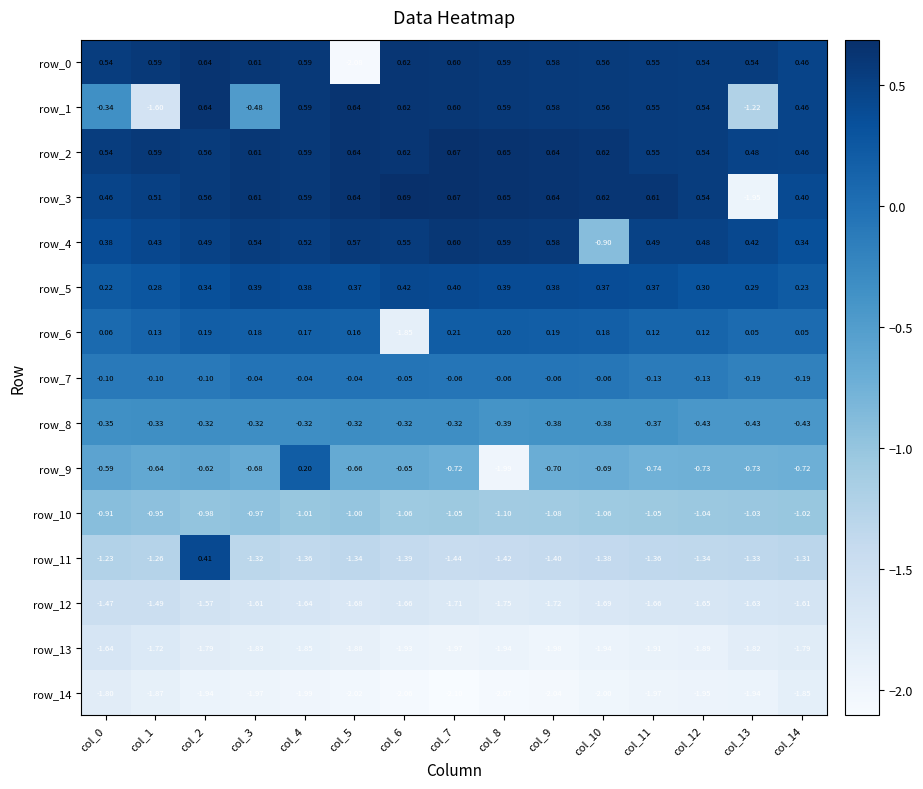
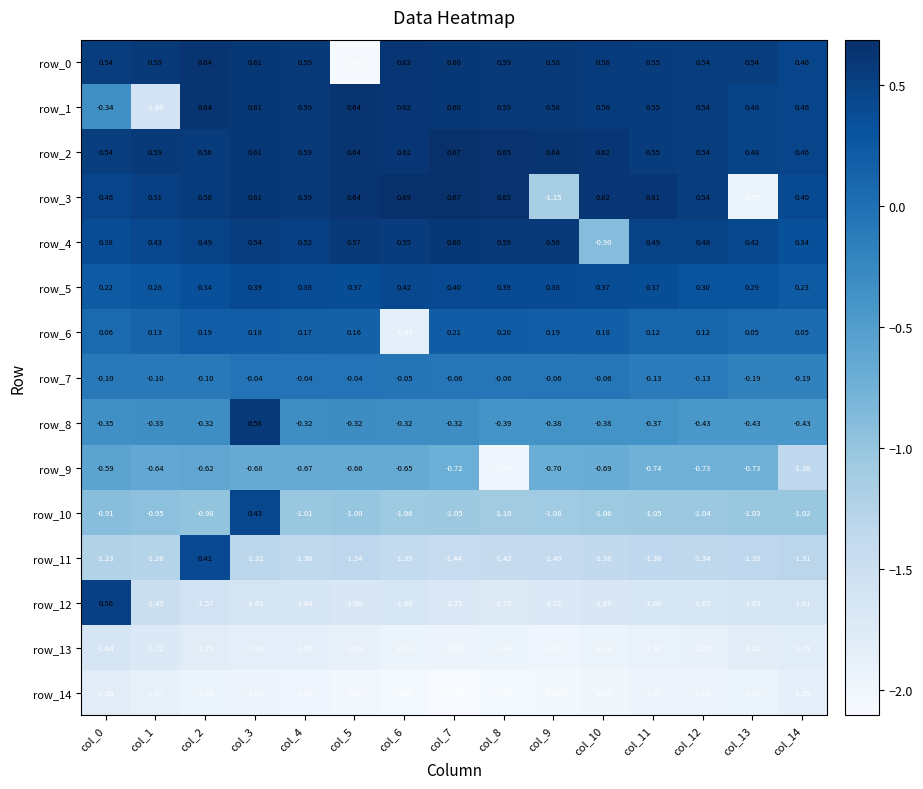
  {
    "row_0": {
      "col_0": 0.54,
      "col_1": 0.59,
      "col_2": 0.64,
      "col_3": 0.61,
      "col_4": 0.59,
      "col_6": 0.62,
      "col_7": 0.60,
      "col_8": 0.59,
      "col_9": 0.58,
      "col_10": 0.56,
      "col_11": 0.55,
      "col_12": 0.54,
      "col_13": 0.54,
      "col_14": 0.46
    },
    "row_1": {
      "col_0": -0.34,
      "col_2": 0.64,
-     "col_3": -0.48,
+     "col_3": 0.61,
      "col_4": 0.59,
      "col_5": 0.64,
      "col_6": 0.62,
      "col_7": 0.60,
      "col_8": 0.59,
      "col_9": 0.58,
      "col_10": 0.56,
      "col_11": 0.55,
      "col_12": 0.54,
-     "col_13": -1.22,
+     "col_13": 0.48,
      "col_14": 0.46
    },
    "row_2": {
      "col_0": 0.54,
      "col_1": 0.59,
      "col_2": 0.56,
      "col_3": 0.61,
      "col_4": 0.59,
      "col_5": 0.64,
      "col_6": 0.62,
      "col_7": 0.67,
      "col_8": 0.65,
      "col_9": 0.64,
      "col_10": 0.62,
      "col_11": 0.55,
      "col_12": 0.54,
      "col_13": 0.48,
      "col_14": 0.46
    },
    "row_3": {
      "col_0": 0.46,
      "col_1": 0.51,
      "col_2": 0.56,
      "col_3": 0.61,
      "col_4": 0.59,
      "col_5": 0.64,
      "col_6": 0.69,
      "col_7": 0.67,
      "col_8": 0.65,
-     "col_9": 0.64,
+     "col_9": -1.15,
      "col_10": 0.62,
      "col_11": 0.61,
      "col_12": 0.54,
      "col_14": 0.40
    },
    "row_4": {
      "col_0": 0.38,
      "col_1": 0.43,
      "col_2": 0.49,
      "col_3": 0.54,
      "col_4": 0.52,
      "col_5": 0.57,
      "col_6": 0.55,
      "col_7": 0.60,
      "col_8": 0.59,
      "col_9": 0.58,
      "col_10": -0.90,
      "col_11": 0.49,
      "col_12": 0.48,
      "col_13": 0.42,
      "col_14": 0.34
    },
    "row_5": {
      "col_0": 0.22,
      "col_1": 0.28,
      "col_2": 0.34,
      "col_3": 0.39,
      "col_4": 0.38,
      "col_5": 0.37,
      "col_6": 0.42,
      "col_7": 0.40,
      "col_8": 0.39,
      "col_9": 0.38,
      "col_10": 0.37,
      "col_11": 0.37,
      "col_12": 0.30,
      "col_13": 0.29,
      "col_14": 0.23
    },
    "row_6": {
      "col_0": 0.06,
      "col_1": 0.13,
      "col_2": 0.19,
      "col_3": 0.18,
      "col_4": 0.17,
      "col_5": 0.16,
      "col_7": 0.21,
      "col_8": 0.20,
      "col_9": 0.19,
      "col_10": 0.18,
      "col_11": 0.12,
      "col_12": 0.12,
      "col_13": 0.05,
      "col_14": 0.05
    },
    "row_7": {
      "col_0": -0.10,
      "col_1": -0.10,
      "col_2": -0.10,
      "col_3": -0.04,
      "col_4": -0.04,
      "col_5": -0.04,
      "col_6": -0.05,
      "col_7": -0.06,
      "col_8": -0.06,
      "col_9": -0.06,
      "col_10": -0.06,
      "col_11": -0.13,
      "col_12": -0.13,
      "col_13": -0.19,
      "col_14": -0.19
    },
    "row_8": {
      "col_0": -0.35,
      "col_1": -0.33,
      "col_2": -0.32,
-     "col_3": -0.32,
+     "col_3": 0.58,
      "col_4": -0.32,
      "col_5": -0.32,
      "col_6": -0.32,
      "col_7": -0.32,
      "col_8": -0.39,
      "col_9": -0.38,
      "col_10": -0.38,
      "col_11": -0.37,
      "col_12": -0.43,
      "col_13": -0.43,
      "col_14": -0.43
    },
    "row_9": {
      "col_0": -0.59,
      "col_1": -0.64,
      "col_2": -0.62,
      "col_3": -0.68,
-     "col_4": 0.20,
+     "col_4": -0.67,
      "col_5": -0.66,
      "col_6": -0.65,
      "col_7": -0.72,
      "col_9": -0.70,
      "col_10": -0.69,
      "col_11": -0.74,
      "col_12": -0.73,
      "col_13": -0.73,
-     "col_14": -0.72
+     "col_14": -1.36
    },
    "row_10": {
      "col_0": -0.91,
      "col_1": -0.95,
      "col_2": -0.98,
-     "col_3": -0.97,
+     "col_3": 0.43,
      "col_4": -1.01,
      "col_5": -1.00,
      "col_6": -1.06,
      "col_7": -1.05,
      "col_8": -1.10,
      "col_9": -1.08,
      "col_10": -1.06,
      "col_11": -1.05,
      "col_12": -1.04,
      "col_13": -1.03,
      "col_14": -1.02
    },
    "row_11": {
      "col_0": -1.23,
      "col_1": -1.26,
      "col_2": 0.41,
      "col_3": -1.32,
      "col_4": -1.36,
      "col_5": -1.34,
      "col_6": -1.39,
      "col_7": -1.44,
      "col_8": -1.42,
      "col_9": -1.40,
      "col_10": -1.38,
      "col_11": -1.36,
      "col_12": -1.34,
      "col_13": -1.33,
      "col_14": -1.31
    },
    "row_12": {
-     "col_0": -1.47,
+     "col_0": 0.50,
      "col_1": -1.49
    }
  }
